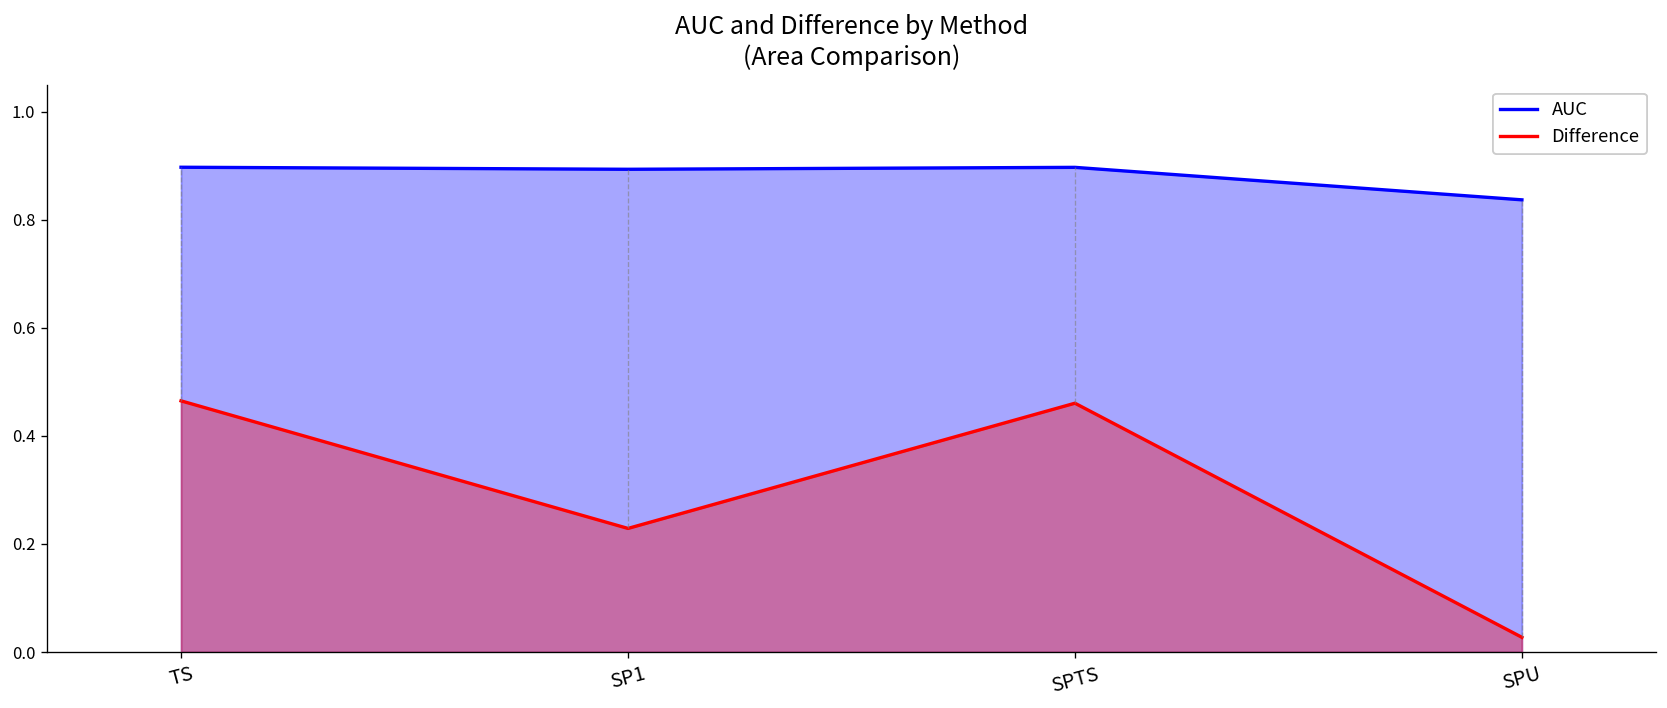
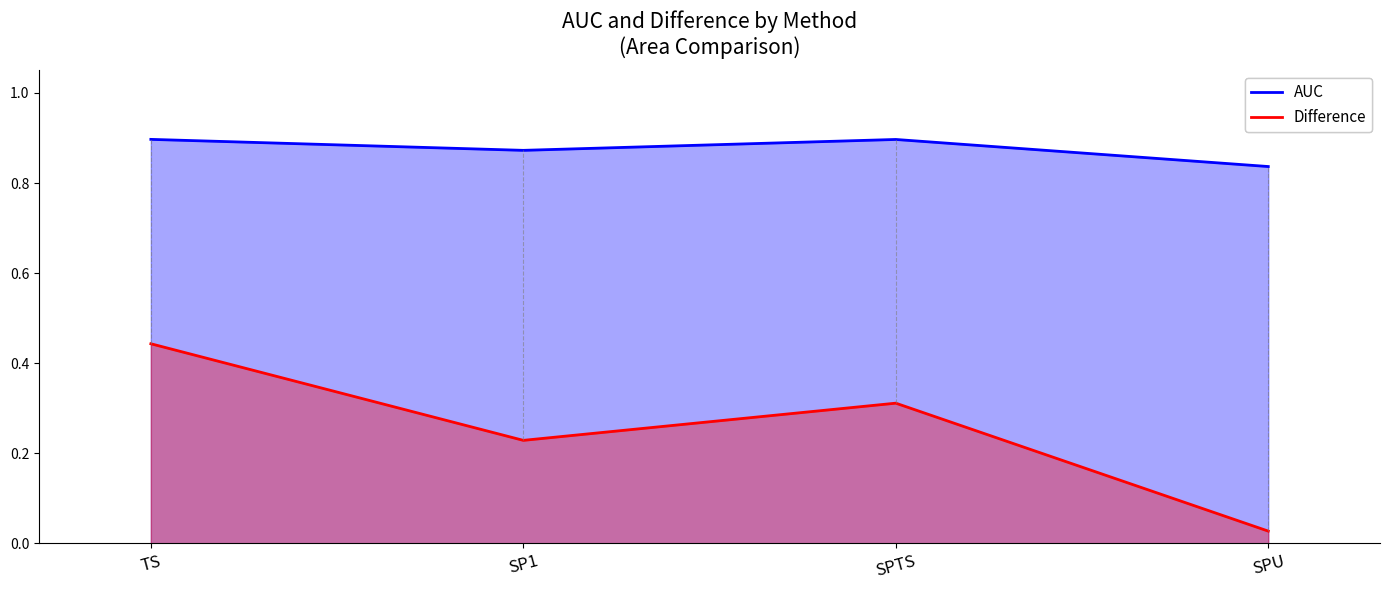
  {
    "AUC": {
-     "SP1": 0.89
+     "SP1": 0.87
    },
    "Difference": {
-     "TS": 0.46,
-     "SPTS": 0.46
+     "TS": 0.44,
+     "SPTS": 0.31
    }
  }
